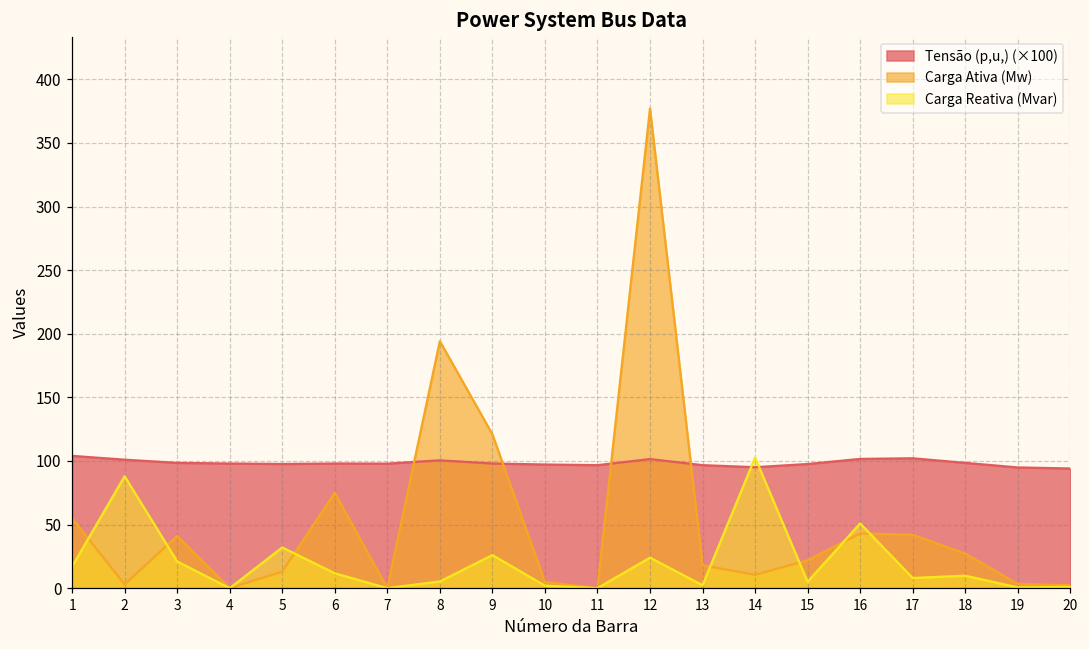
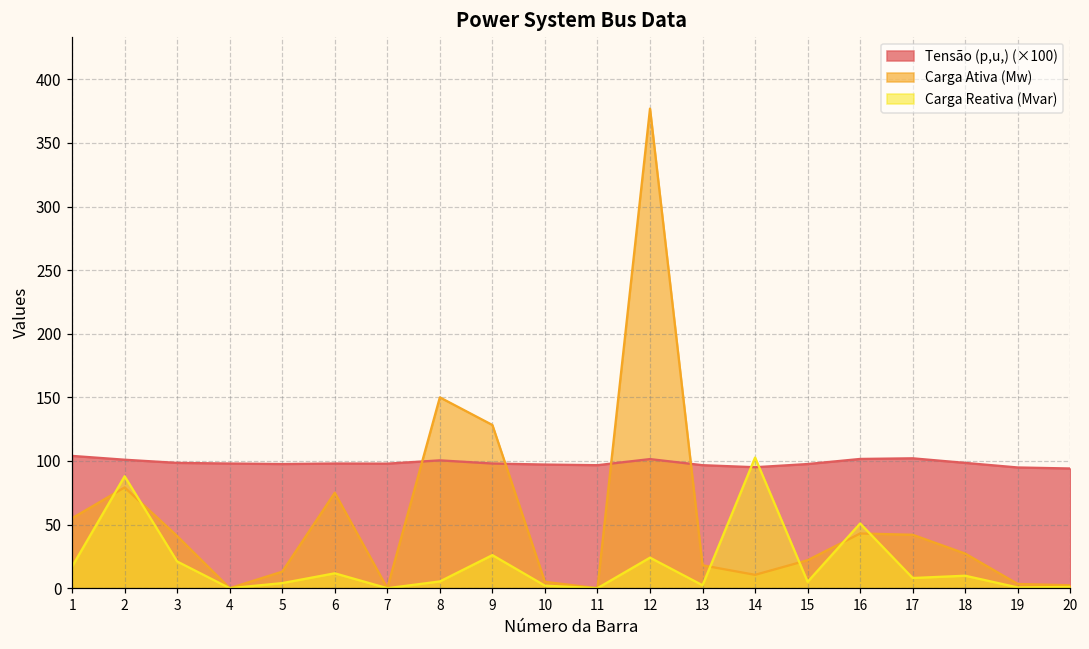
  {
    "Tensão (p,u,) (×100)": {
      "1": 104,
      "2": 101,
      "3": 99,
      "4": 98,
      "5": 98,
      "6": 98,
      "7": 98,
      "8": 100,
      "9": 98,
      "10": 97,
      "11": 97,
      "12": 101,
      "13": 97,
      "14": 95,
      "15": 98,
      "16": 102,
      "17": 102,
      "18": 99,
      "19": 95,
      "20": 94
    },
    "Carga Ativa (Mw)": {
      "1": 55,
-     "2": 3,
+     "2": 79,
      "3": 41,
      "5": 13,
      "6": 75,
-     "8": 194,
-     "9": 121,
+     "8": 150,
+     "9": 128,
      "10": 5,
      "12": 377,
      "13": 18,
      "14": 11,
      "15": 22,
      "16": 43,
      "17": 42,
      "18": 27,
      "19": 3
    },
    "Carga Reativa (Mvar)": {
      "1": 17,
      "2": 88,
      "3": 21,
-     "5": 32,
+     "5": 4,
      "6": 12,
      "8": 5,
      "9": 26,
      "10": 2,
      "12": 24,
      "13": 2,
      "14": 103,
      "15": 5,
      "16": 51,
      "17": 8,
      "18": 10,
      "19": 1
    }
  }
